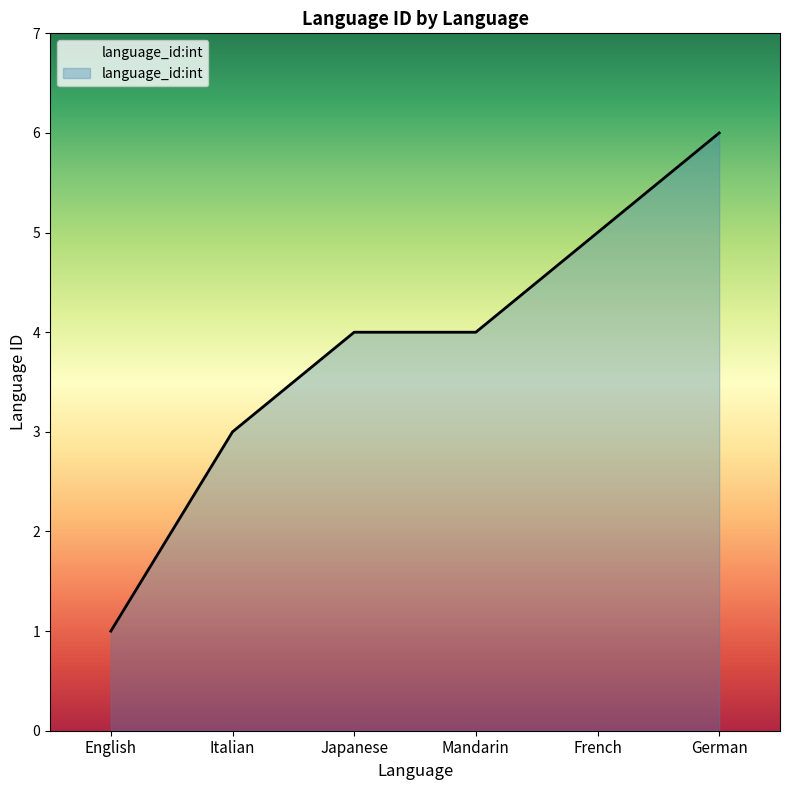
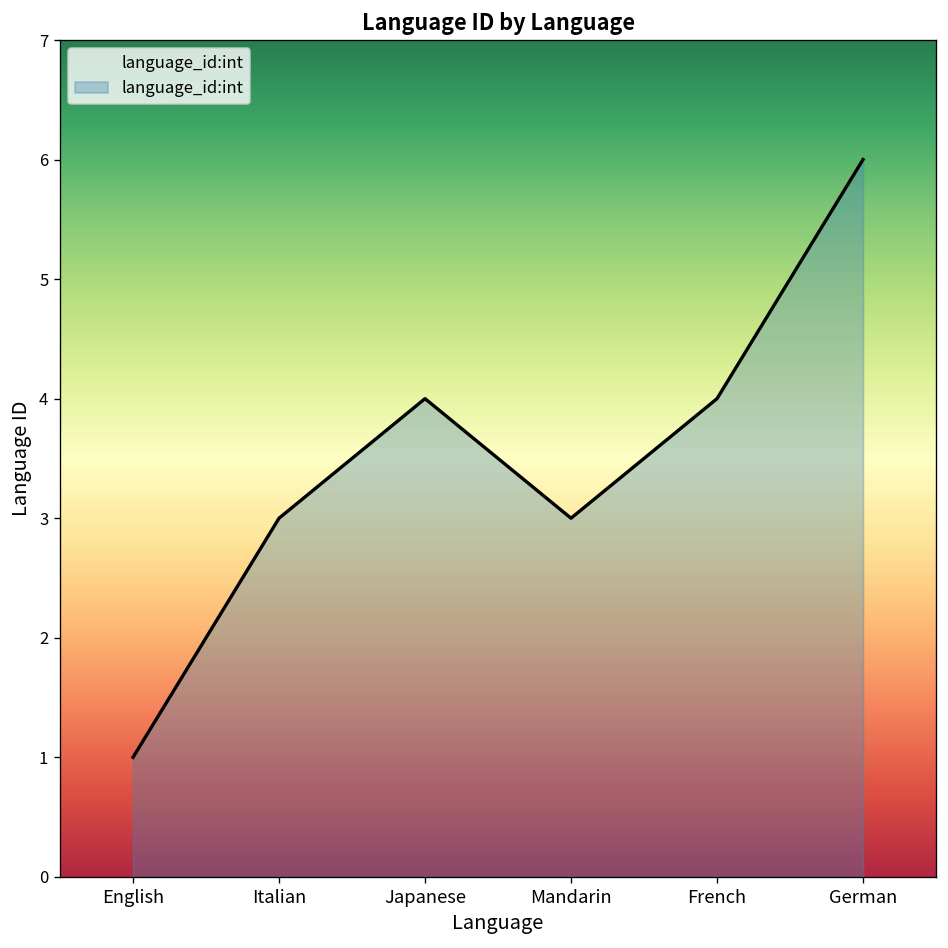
  {
    "English": 1,
    "Italian": 3,
    "Japanese": 4,
-   "Mandarin": 4,
-   "French": 5,
+   "Mandarin": 3,
+   "French": 4,
    "German": 6
  }
